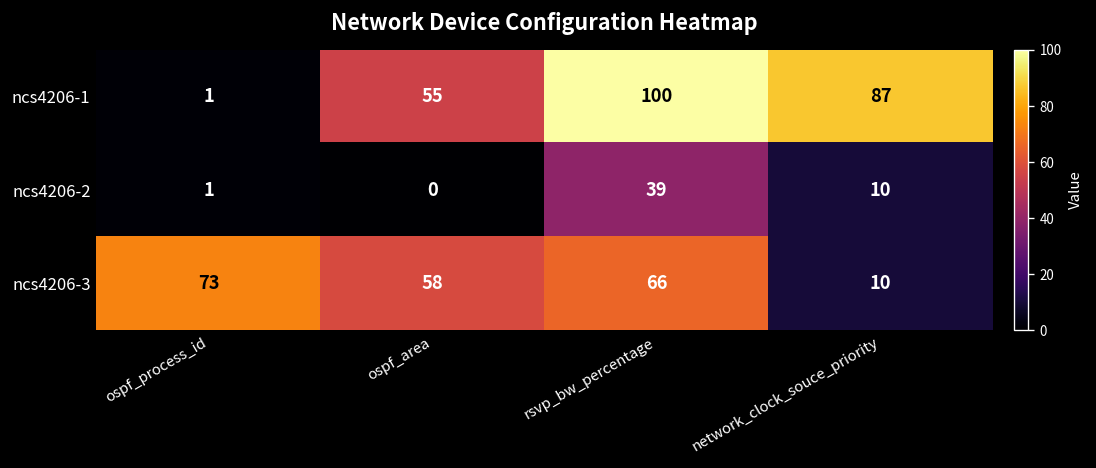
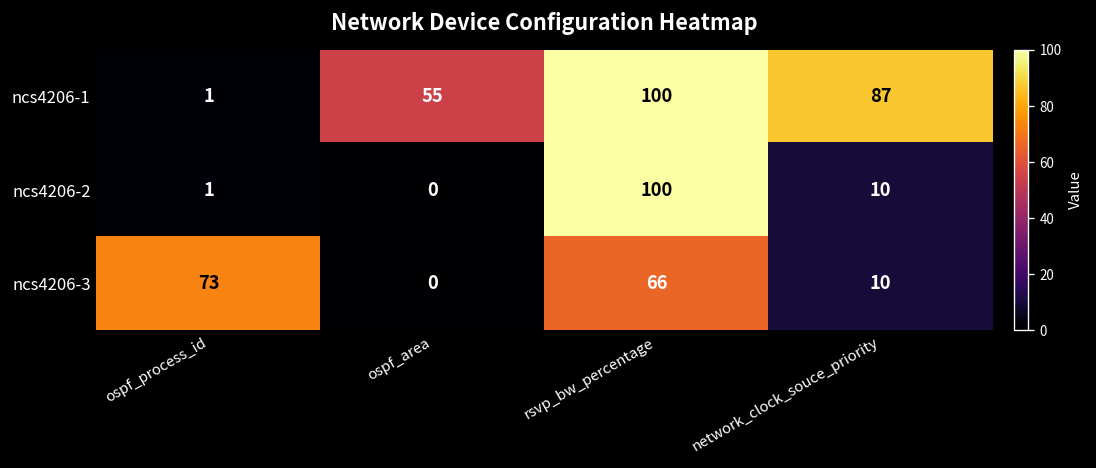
  {
    "ncs4206-1": {
      "ospf_process_id": 1,
      "ospf_area": 55,
      "rsvp_bw_percentage": 100,
      "network_clock_souce_priority": 87
    },
    "ncs4206-2": {
      "ospf_process_id": 1,
      "ospf_area": 0,
-     "rsvp_bw_percentage": 39,
+     "rsvp_bw_percentage": 100,
      "network_clock_souce_priority": 10
    },
    "ncs4206-3": {
      "ospf_process_id": 73,
-     "ospf_area": 58,
+     "ospf_area": 0,
      "rsvp_bw_percentage": 66,
      "network_clock_souce_priority": 10
    }
  }
